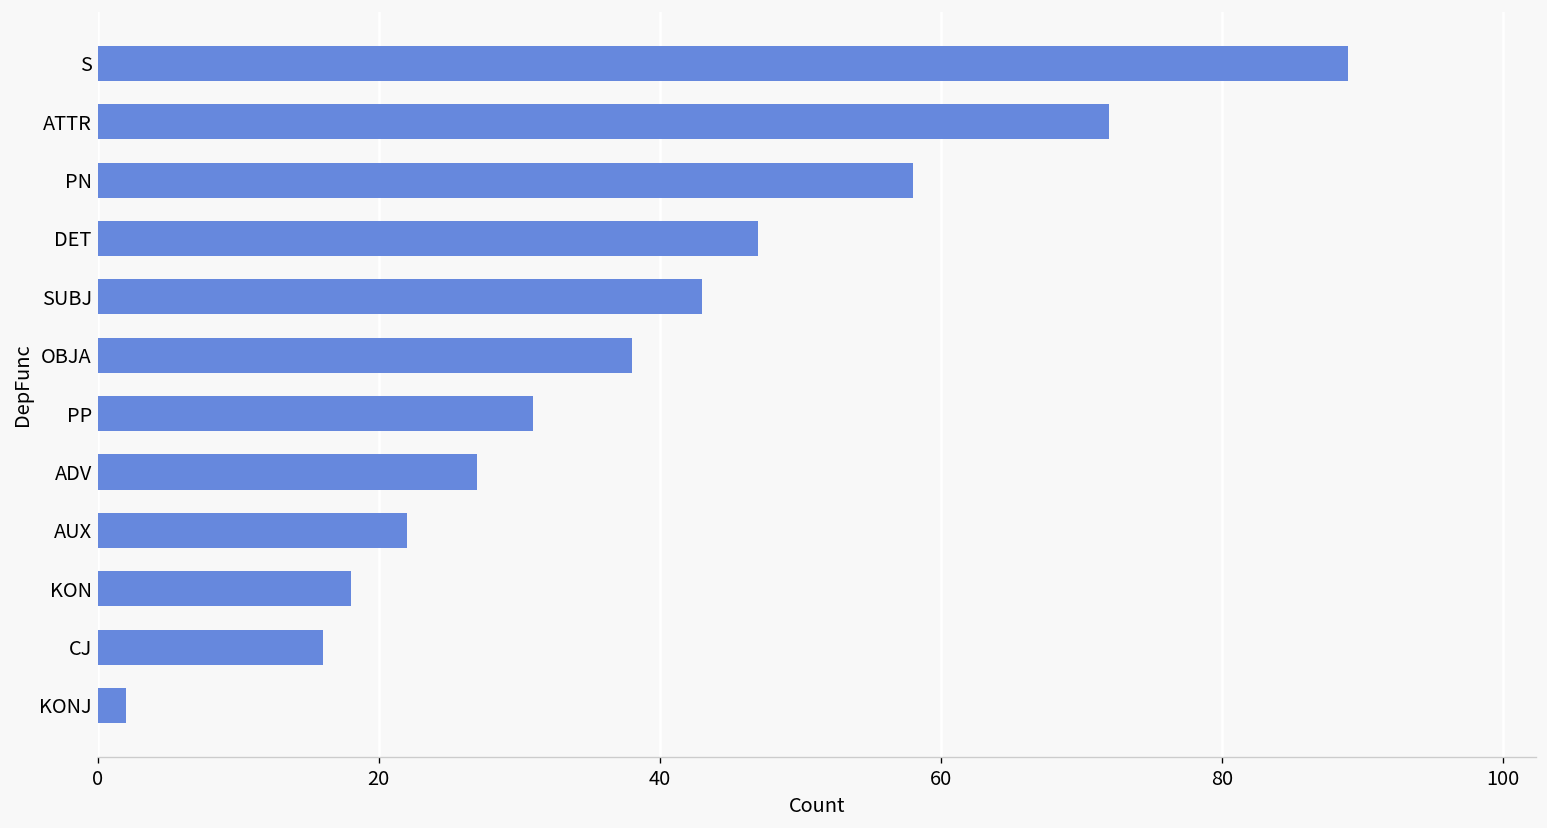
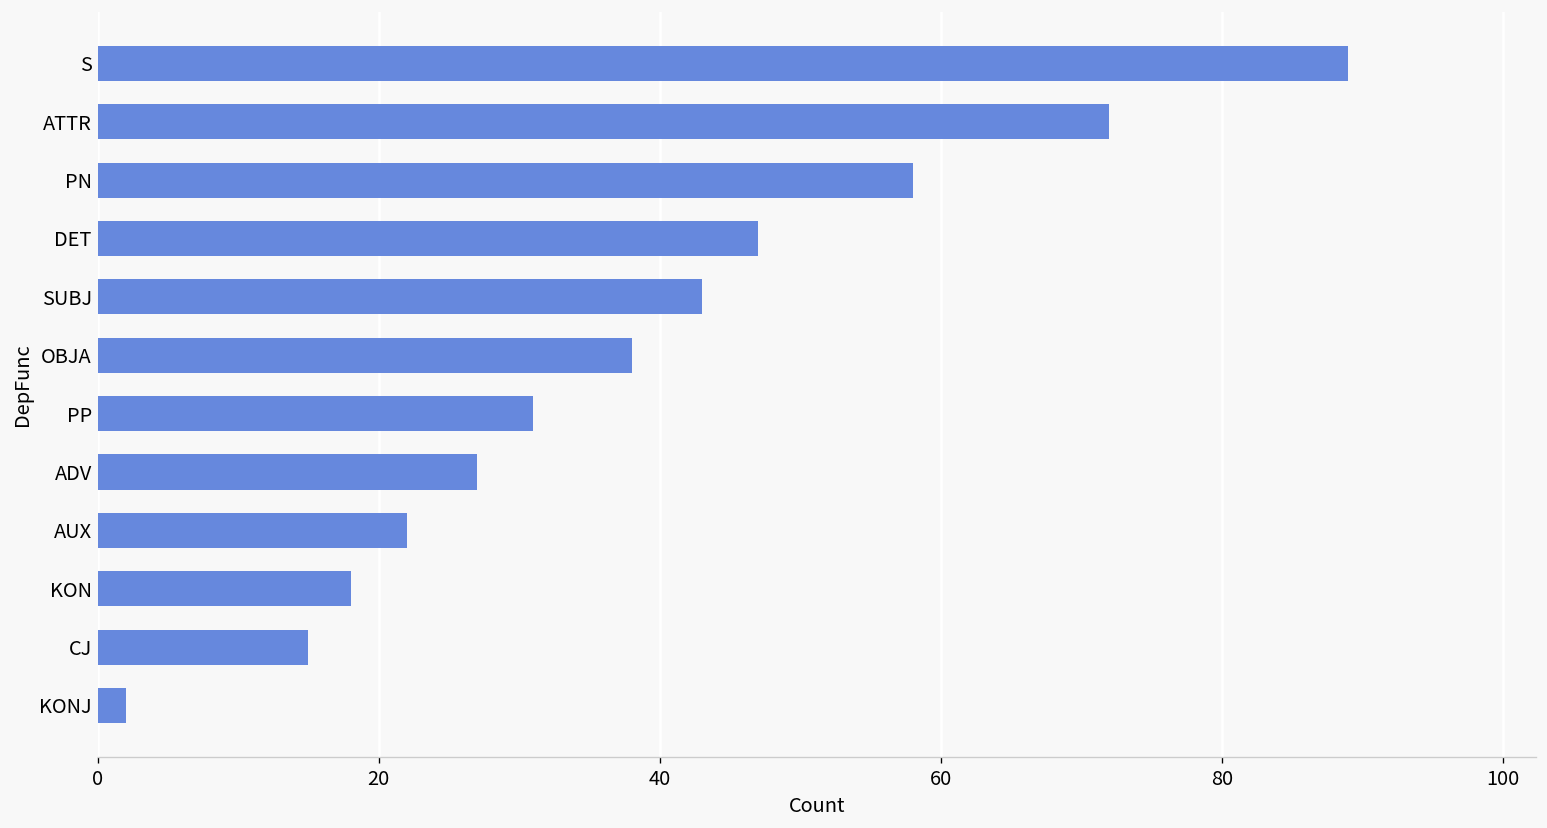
  {
    "S": 89,
    "ATTR": 72,
    "PN": 58,
    "DET": 47,
    "SUBJ": 43,
    "OBJA": 38,
    "PP": 31,
    "ADV": 27,
    "AUX": 22,
    "KON": 18,
-   "CJ": 16,
+   "CJ": 15,
    "KONJ": 2
  }
